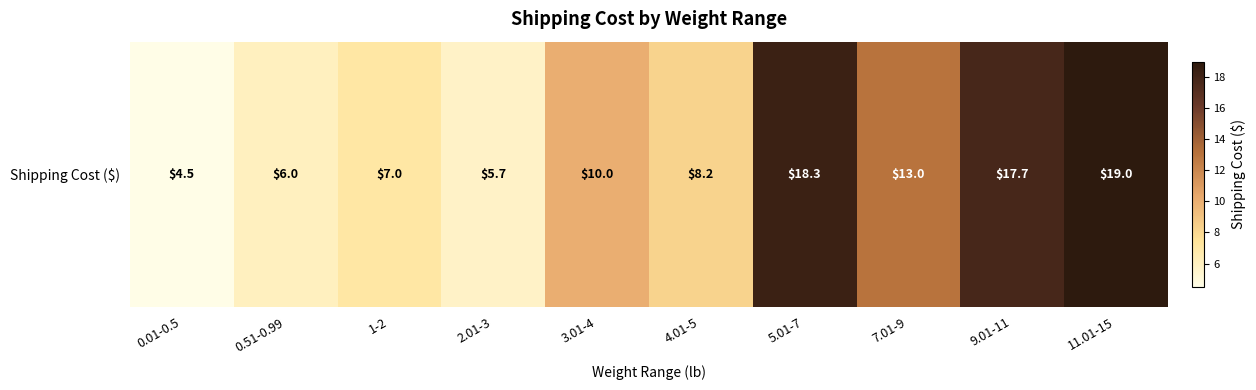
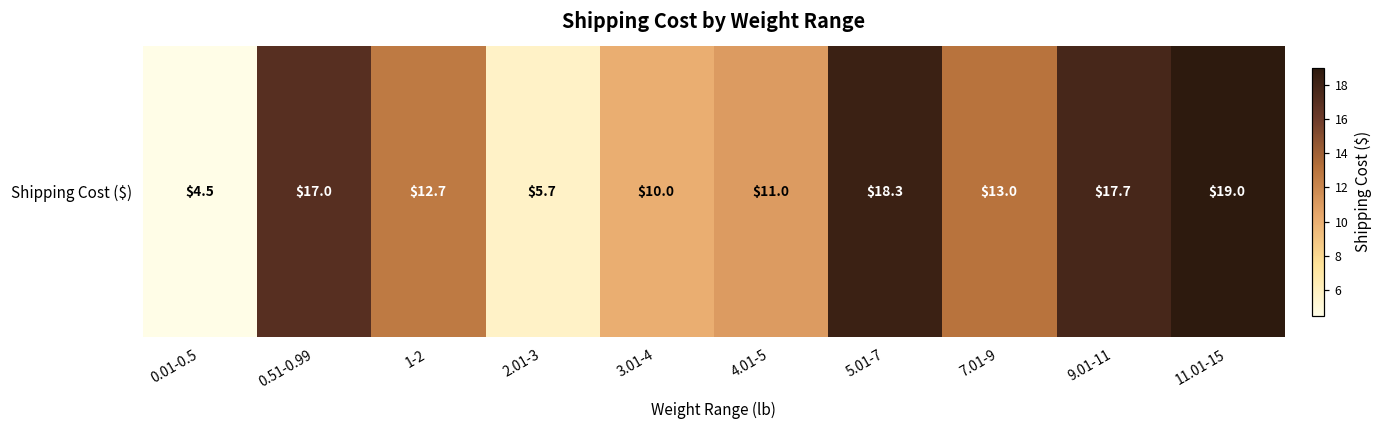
  {
    "Shipping Cost ($)": {
      "0.01-0.5": "$4.5",
-     "0.51-0.99": "$6.0",
-     "1-2": "$7.0",
+     "0.51-0.99": "$17.0",
+     "1-2": "$12.7",
      "2.01-3": "$5.7",
      "3.01-4": "$10.0",
-     "4.01-5": "$8.2",
+     "4.01-5": "$11.0",
      "5.01-7": "$18.3",
      "7.01-9": "$13.0",
      "9.01-11": "$17.7",
      "11.01-15": "$19.0"
    }
  }
